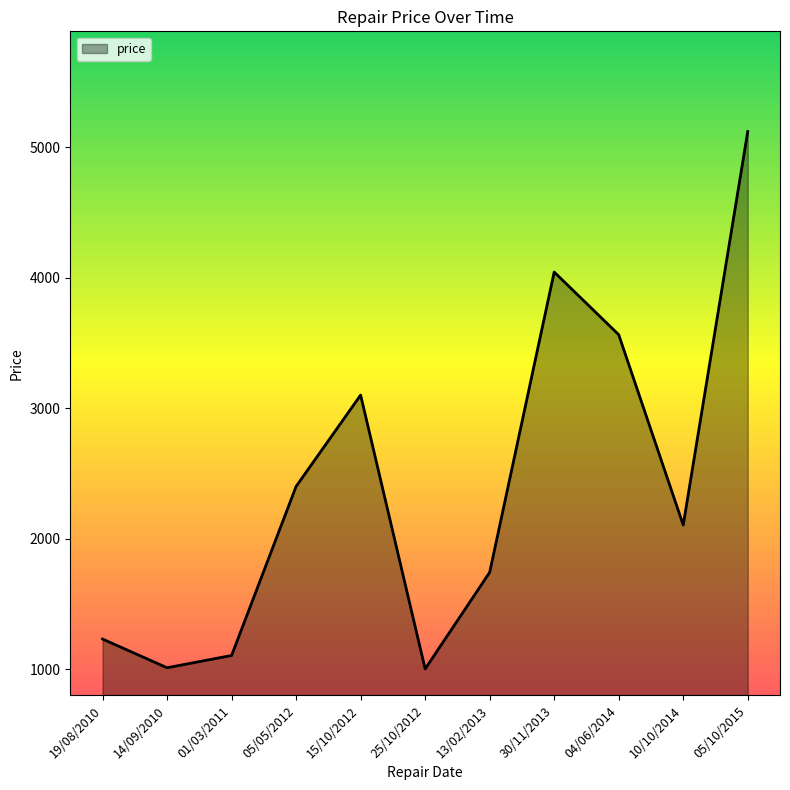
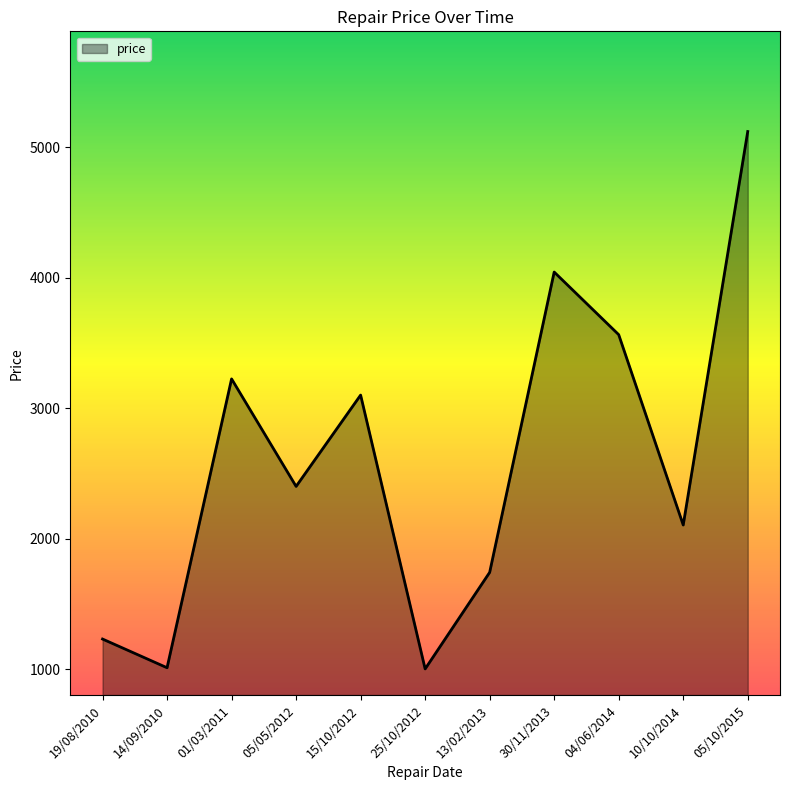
  {
    "19/08/2010": 1230,
    "14/09/2010": 1010,
-   "01/03/2011": 1100,
+   "01/03/2011": 3220,
    "05/05/2012": 2400,
    "15/10/2012": 3100,
    "25/10/2012": 1000,
    "13/02/2013": 1740,
    "30/11/2013": 4040,
    "04/06/2014": 3560,
    "10/10/2014": 2100,
    "05/10/2015": 5120
  }
